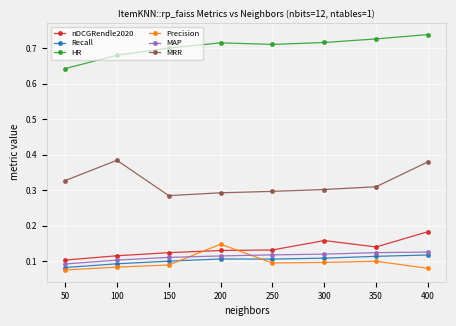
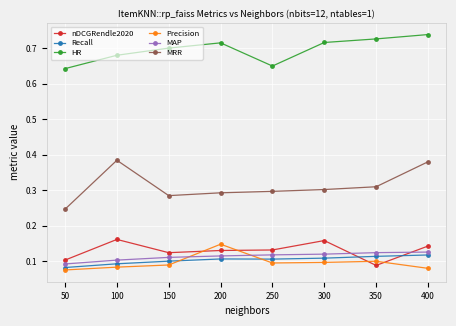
  {
    "nDCGRendle2020": {
      "50": 0.10,
-     "100": 0.12,
+     "100": 0.16,
      "150": 0.12,
      "200": 0.13,
      "250": 0.13,
      "300": 0.16,
-     "350": 0.14,
-     "400": 0.18
+     "350": 0.09,
+     "400": 0.14
    },
    "Recall": {
      "100": 0.09,
      "150": 0.10,
      "200": 0.11,
      "250": 0.11,
      "300": 0.11,
      "350": 0.11,
      "400": 0.12
    },
    "HR": {
      "50": 0.64,
      "200": 0.72,
-     "250": 0.71,
+     "250": 0.65,
      "300": 0.72,
      "350": 0.73,
      "400": 0.74
    },
    "Precision": {
      "100": 0.08,
      "150": 0.09,
      "200": 0.15,
      "250": 0.10,
      "300": 0.10,
      "350": 0.10,
      "400": 0.08
    },
    "MAP": {
      "50": 0.09,
      "100": 0.10,
      "150": 0.11,
      "200": 0.12,
      "250": 0.12,
      "300": 0.12,
      "350": 0.12,
      "400": 0.13
    },
    "MRR": {
-     "50": 0.33,
+     "50": 0.25,
      "100": 0.38,
      "150": 0.29,
      "200": 0.29,
      "250": 0.30,
      "300": 0.30,
      "350": 0.31,
      "400": 0.38
    }
  }
